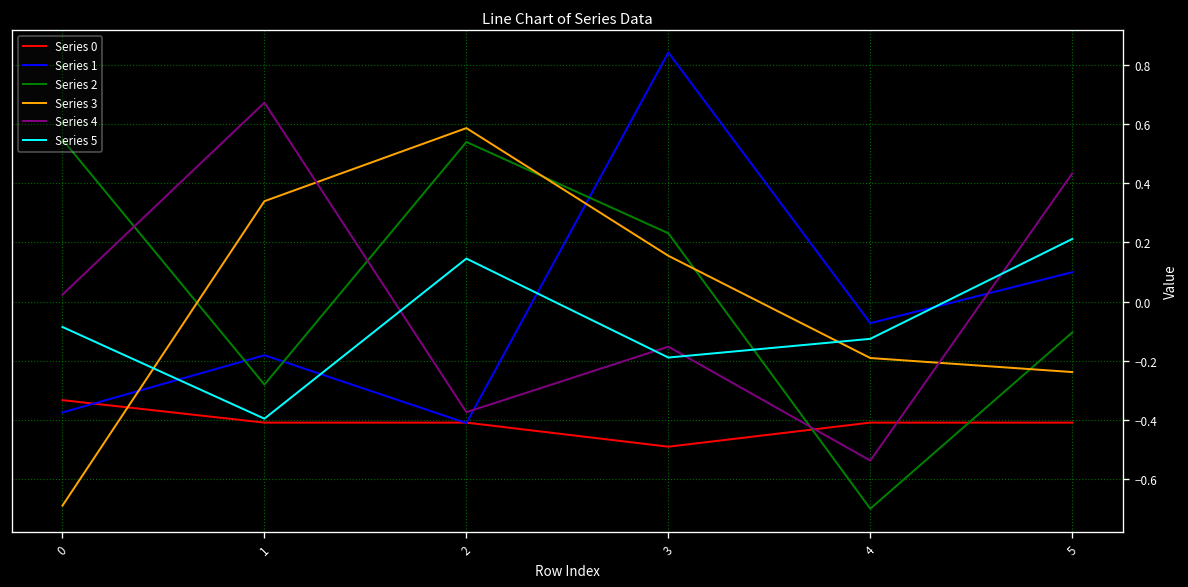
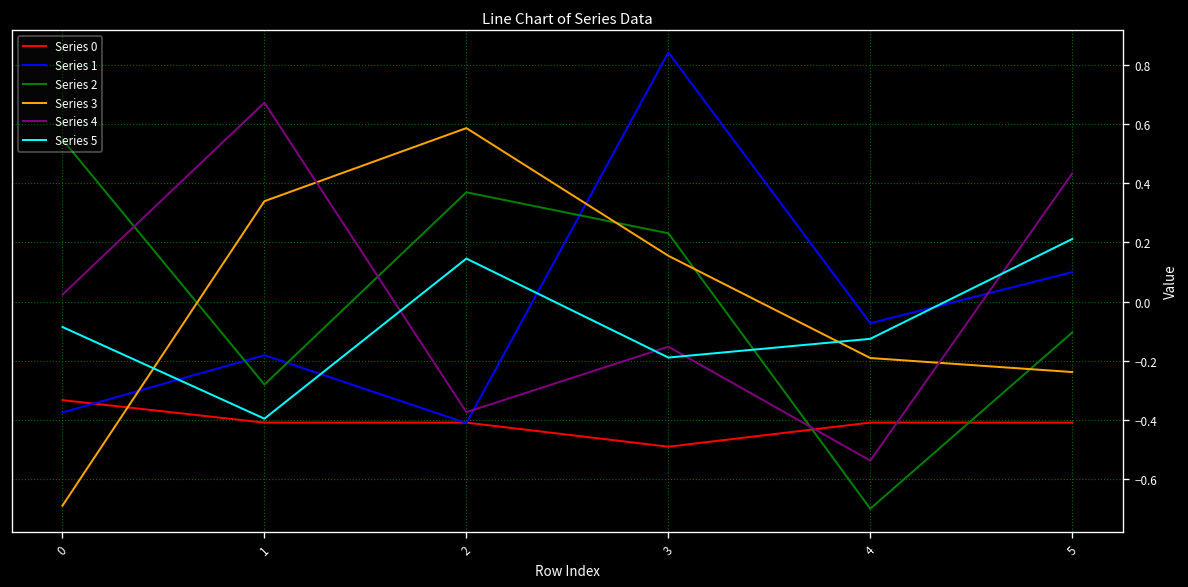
  {
    "Series 0": {
      "0": -0.33,
      "1": -0.41,
      "3": -0.49,
      "4": -0.41,
      "5": -0.41
    },
    "Series 1": {
      "0": -0.37,
      "1": -0.18,
      "3": 0.84,
      "4": -0.07,
      "5": 0.10
    },
    "Series 2": {
      "1": -0.28,
-     "2": 0.54,
+     "2": 0.37,
      "3": 0.23,
      "4": -0.70,
      "5": -0.10
    },
    "Series 3": {
      "0": -0.69,
      "1": 0.34,
      "2": 0.59,
      "3": 0.15,
      "4": -0.19,
      "5": -0.24
    },
    "Series 4": {
      "0": 0.02,
      "1": 0.67,
      "2": -0.37,
      "3": -0.15,
      "4": -0.54,
      "5": 0.43
    },
    "Series 5": {
      "0": -0.09,
      "1": -0.39,
      "2": 0.15,
      "3": -0.19,
      "4": -0.13,
      "5": 0.21
    }
  }
